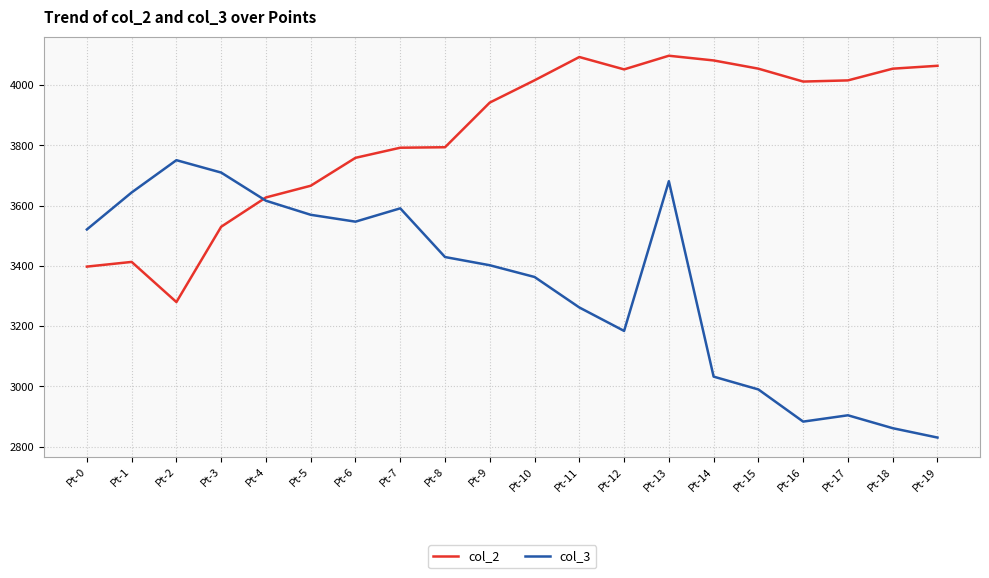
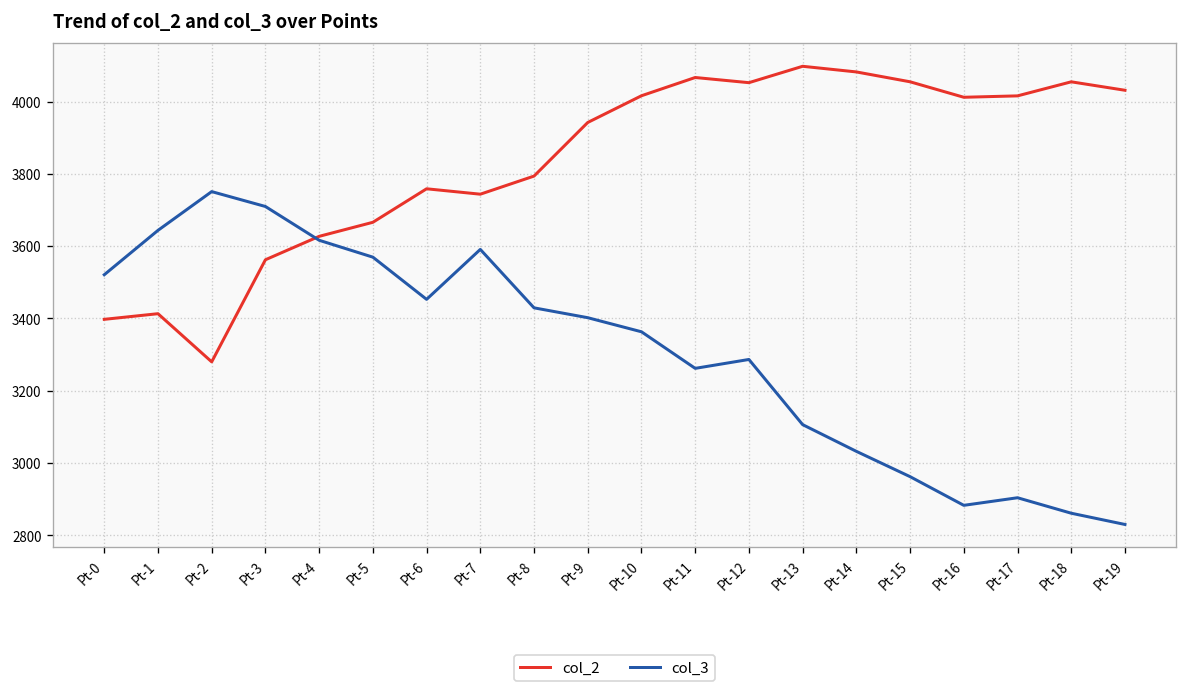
  {
    "col_2": {
      "Pt-0": 3400,
      "Pt-1": 3410,
      "Pt-2": 3280,
-     "Pt-3": 3530,
+     "Pt-3": 3560,
      "Pt-4": 3630,
      "Pt-5": 3670,
      "Pt-6": 3760,
-     "Pt-7": 3790,
+     "Pt-7": 3740,
      "Pt-8": 3790,
      "Pt-9": 3940,
      "Pt-10": 4020,
-     "Pt-11": 4090,
+     "Pt-11": 4070,
      "Pt-12": 4050,
      "Pt-13": 4100,
      "Pt-14": 4080,
      "Pt-15": 4050,
      "Pt-16": 4010,
      "Pt-17": 4020,
      "Pt-18": 4050,
-     "Pt-19": 4060
+     "Pt-19": 4030
    },
    "col_3": {
      "Pt-0": 3520,
      "Pt-1": 3640,
      "Pt-2": 3750,
      "Pt-3": 3710,
      "Pt-4": 3620,
      "Pt-5": 3570,
-     "Pt-6": 3550,
+     "Pt-6": 3450,
      "Pt-7": 3590,
      "Pt-8": 3430,
      "Pt-9": 3400,
      "Pt-10": 3360,
      "Pt-11": 3260,
-     "Pt-12": 3180,
-     "Pt-13": 3680,
+     "Pt-12": 3290,
+     "Pt-13": 3110,
      "Pt-14": 3030,
-     "Pt-15": 2990,
+     "Pt-15": 2960,
      "Pt-16": 2880,
      "Pt-17": 2900,
      "Pt-18": 2860,
      "Pt-19": 2830
    }
  }
